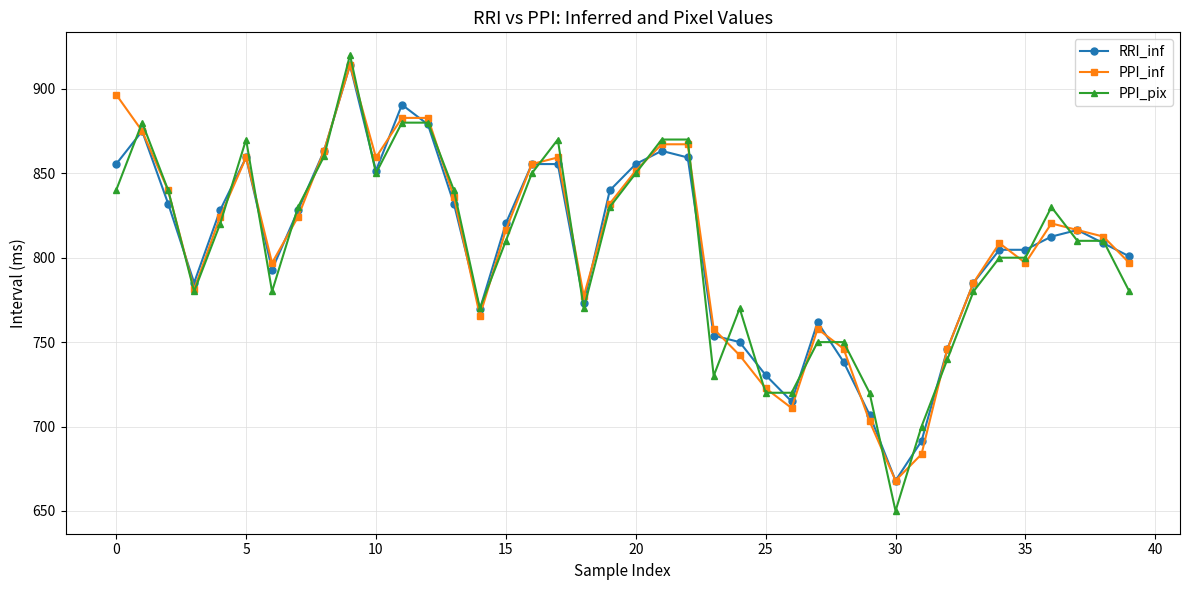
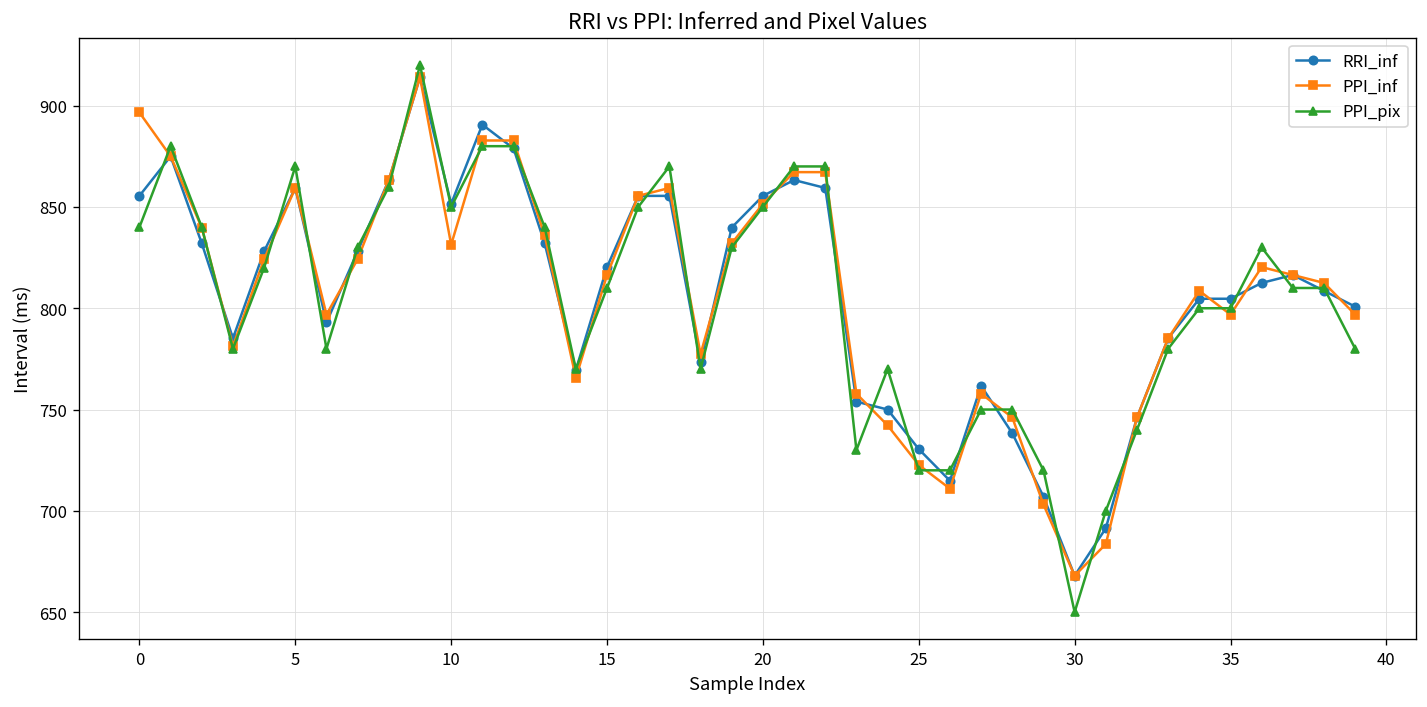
  {
    "RRI_inf": {
      "0": 855,
      "10": 852,
      "15": 820,
      "20": 855,
      "25": 730,
      "35": 805
    },
    "PPI_inf": {
      "0": 897,
-     "10": 859,
+     "10": 831,
      "15": 816,
      "20": 852,
      "25": 723,
      "35": 797
    },
    "PPI_pix": {
      "0": 840,
      "5": 870,
      "10": 850,
      "15": 810,
      "20": 850,
      "25": 720,
      "30": 650,
      "35": 800
    }
  }
